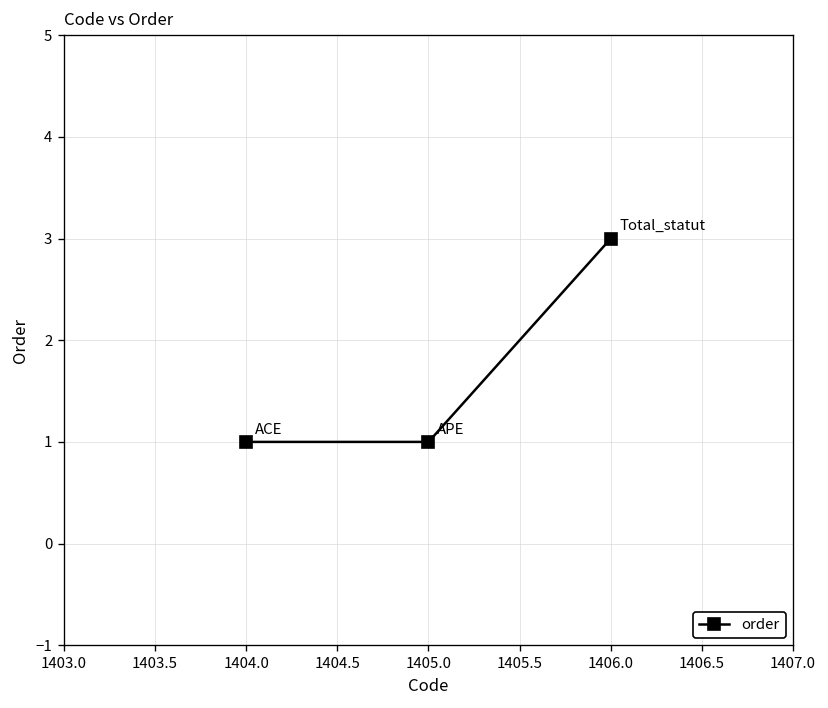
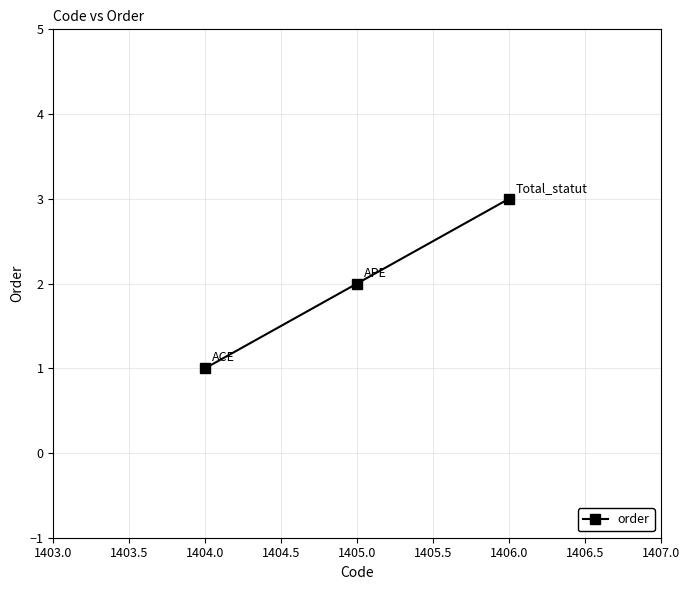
  {
    "1404.0": 1,
-   "1405.0": 1,
+   "1405.0": 2,
    "1406.0": 3
  }
